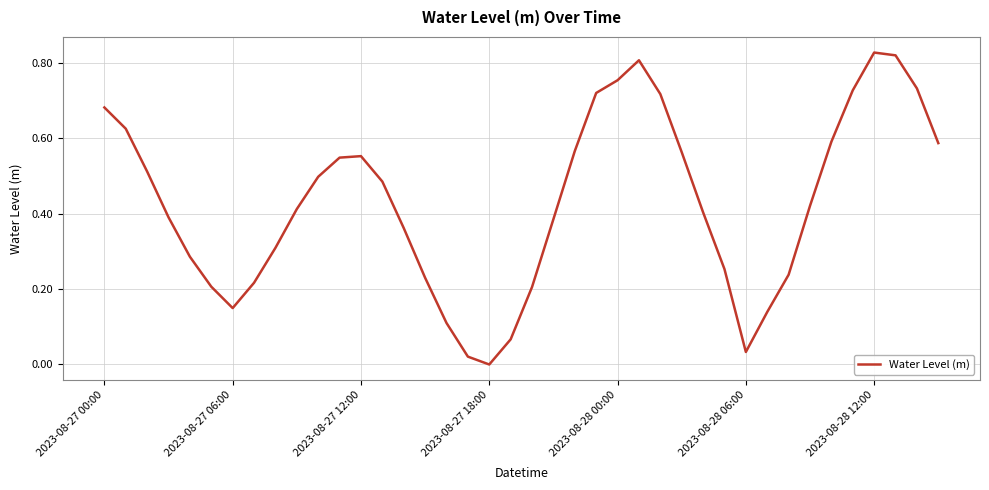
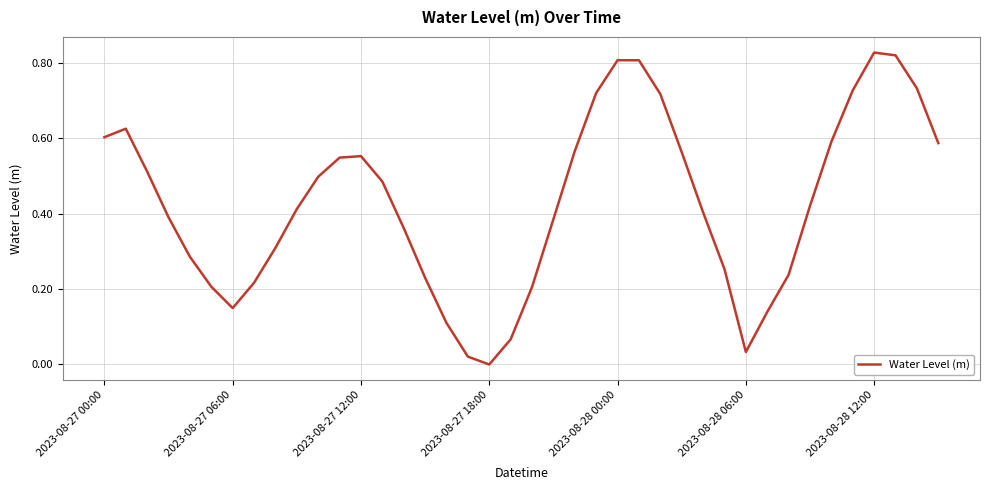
  {
-   "2023-08-27 00:00": 0.68,
+   "2023-08-27 00:00": 0.60,
    "2023-08-27 06:00": 0.15,
    "2023-08-27 12:00": 0.55,
    "2023-08-27 18:00": 0.00,
-   "2023-08-28 00:00": 0.75,
+   "2023-08-28 00:00": 0.81,
    "2023-08-28 06:00": 0.03,
    "2023-08-28 12:00": 0.83
  }
